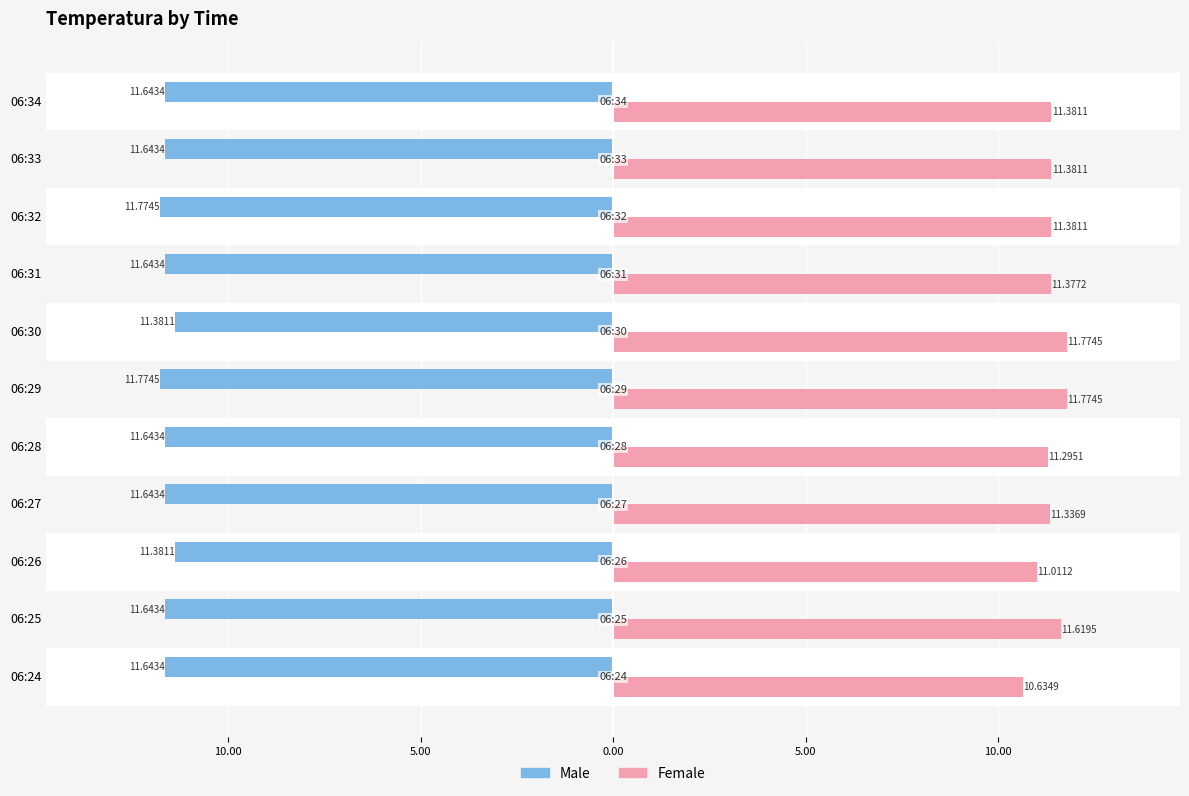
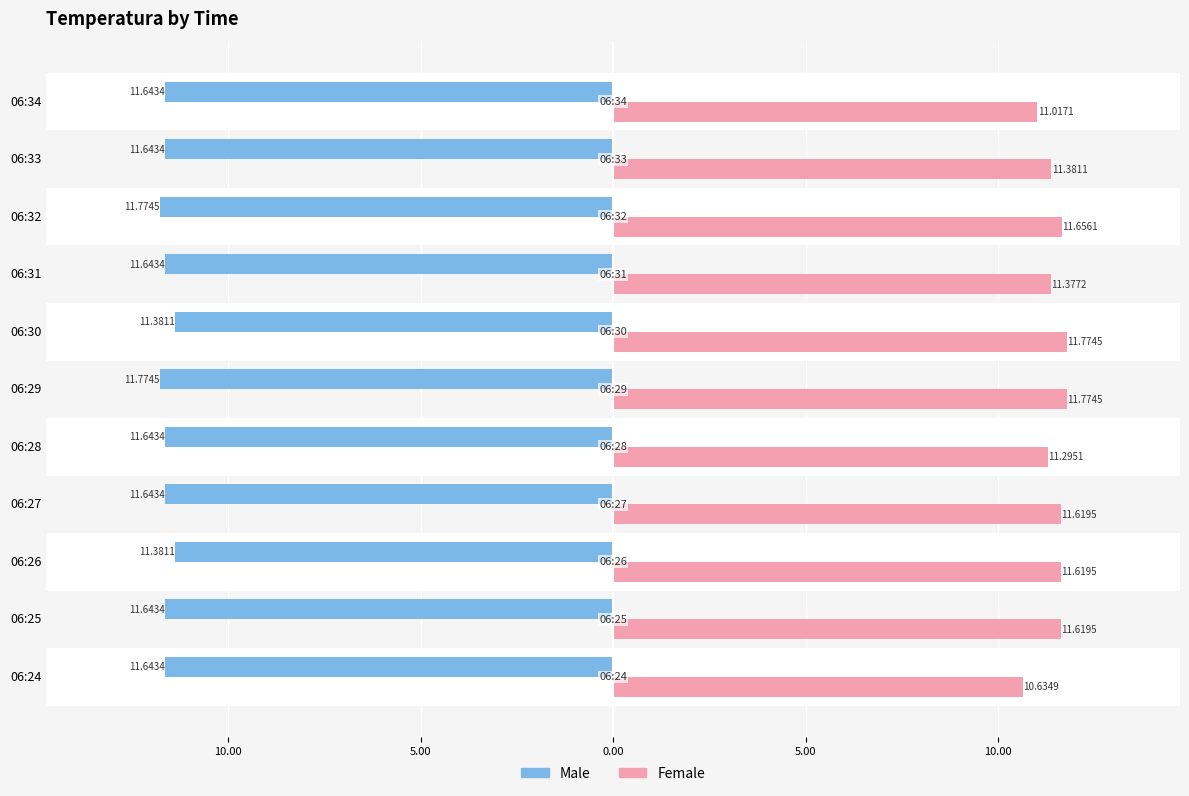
  {
    "Female": {
-     "06:34": 11.3811,
+     "06:34": 11.0171,
      "06:33": 11.3811,
-     "06:32": 11.3811,
+     "06:32": 11.6561,
      "06:31": 11.3772,
      "06:30": 11.7745,
      "06:29": 11.7745,
      "06:28": 11.2951,
-     "06:27": 11.3369,
-     "06:26": 11.0112,
+     "06:27": 11.6195,
+     "06:26": 11.6195,
      "06:25": 11.6195,
      "06:24": 10.6349
    }
  }
